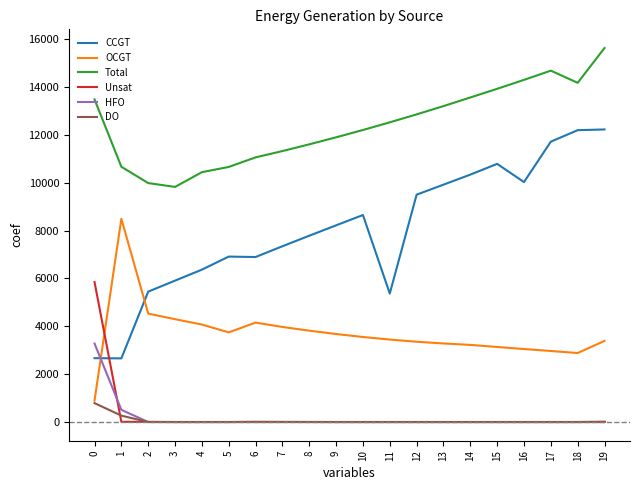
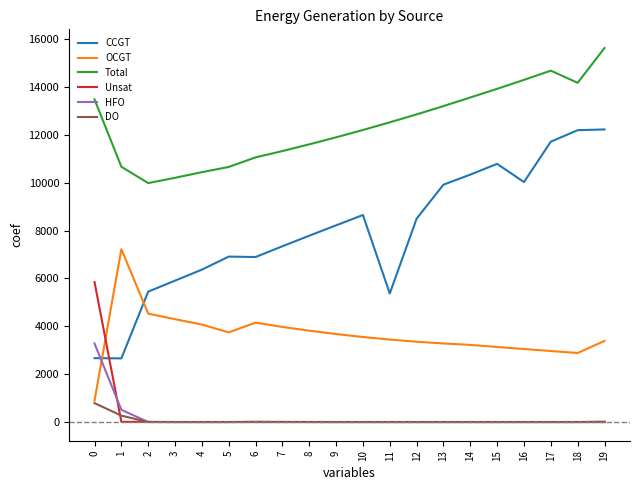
  {
    "CCGT": {
      "0": 2700,
      "1": 2700,
      "2": 5400,
      "3": 5900,
      "4": 6400,
      "5": 6900,
      "6": 6900,
      "7": 7300,
      "8": 7800,
      "9": 8200,
      "10": 8600,
      "11": 5400,
-     "12": 9500,
+     "12": 8500,
      "13": 9900,
      "14": 10300,
      "15": 10800,
      "16": 10000,
      "17": 11700,
      "18": 12200,
      "19": 12200
    },
    "OCGT": {
-     "1": 8500,
+     "1": 7200,
      "2": 4500,
      "3": 4300,
      "4": 4100,
      "5": 3700,
      "6": 4200,
      "7": 4000,
      "8": 3800,
      "9": 3700,
      "10": 3600,
      "11": 3400,
      "12": 3400,
      "13": 3300,
      "14": 3200,
      "15": 3100,
      "16": 3100,
      "17": 3000,
      "18": 2900,
      "19": 3400
    },
    "Total": {
      "0": 13500,
      "1": 10700,
      "2": 10000,
-     "3": 9800,
+     "3": 10200,
      "4": 10400,
      "5": 10700,
      "6": 11100,
      "7": 11300,
      "8": 11600,
      "9": 11900,
      "10": 12200,
      "11": 12500,
      "12": 12900,
      "13": 13200,
      "14": 13600,
      "15": 13900,
      "16": 14300,
      "17": 14700,
      "18": 14200,
      "19": 15600
    },
    "Unsat": {
      "0": 5800,
      "1": 0
    },
    "HFO": {
      "0": 3300,
      "1": 500
    },
    "DO": {
      "1": 300
    }
  }
